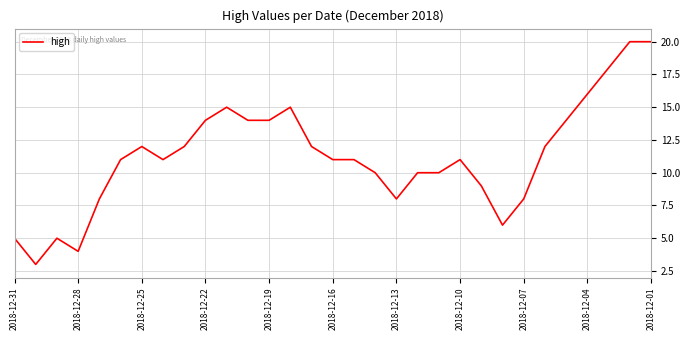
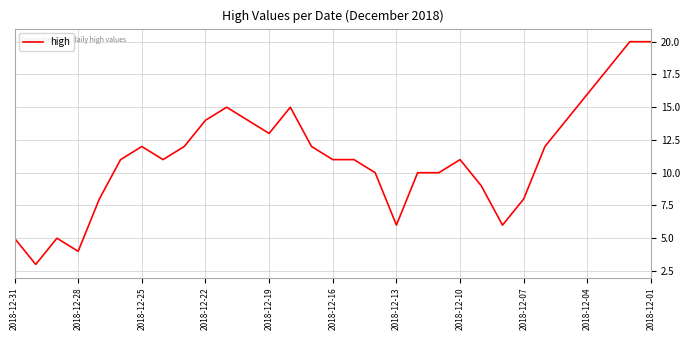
  {
    "2018-12-31": 5,
    "2018-12-28": 4,
    "2018-12-25": 12,
    "2018-12-22": 14,
-   "2018-12-19": 14,
+   "2018-12-19": 13,
    "2018-12-16": 11,
-   "2018-12-13": 8,
+   "2018-12-13": 6,
    "2018-12-10": 11,
    "2018-12-07": 8,
    "2018-12-04": 16,
    "2018-12-01": 20
  }
